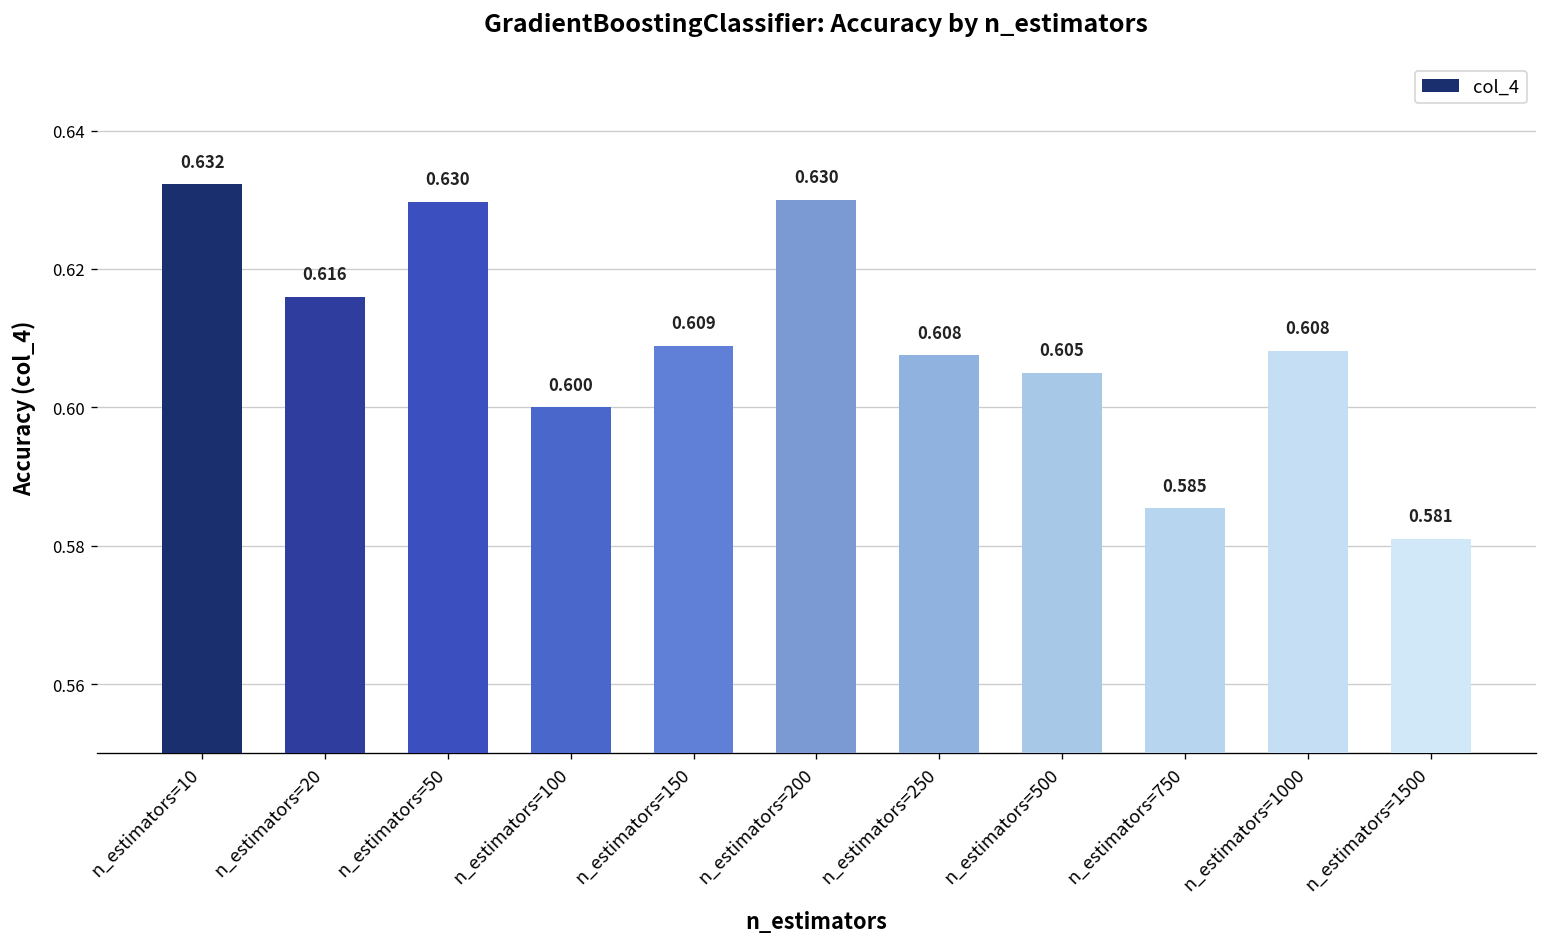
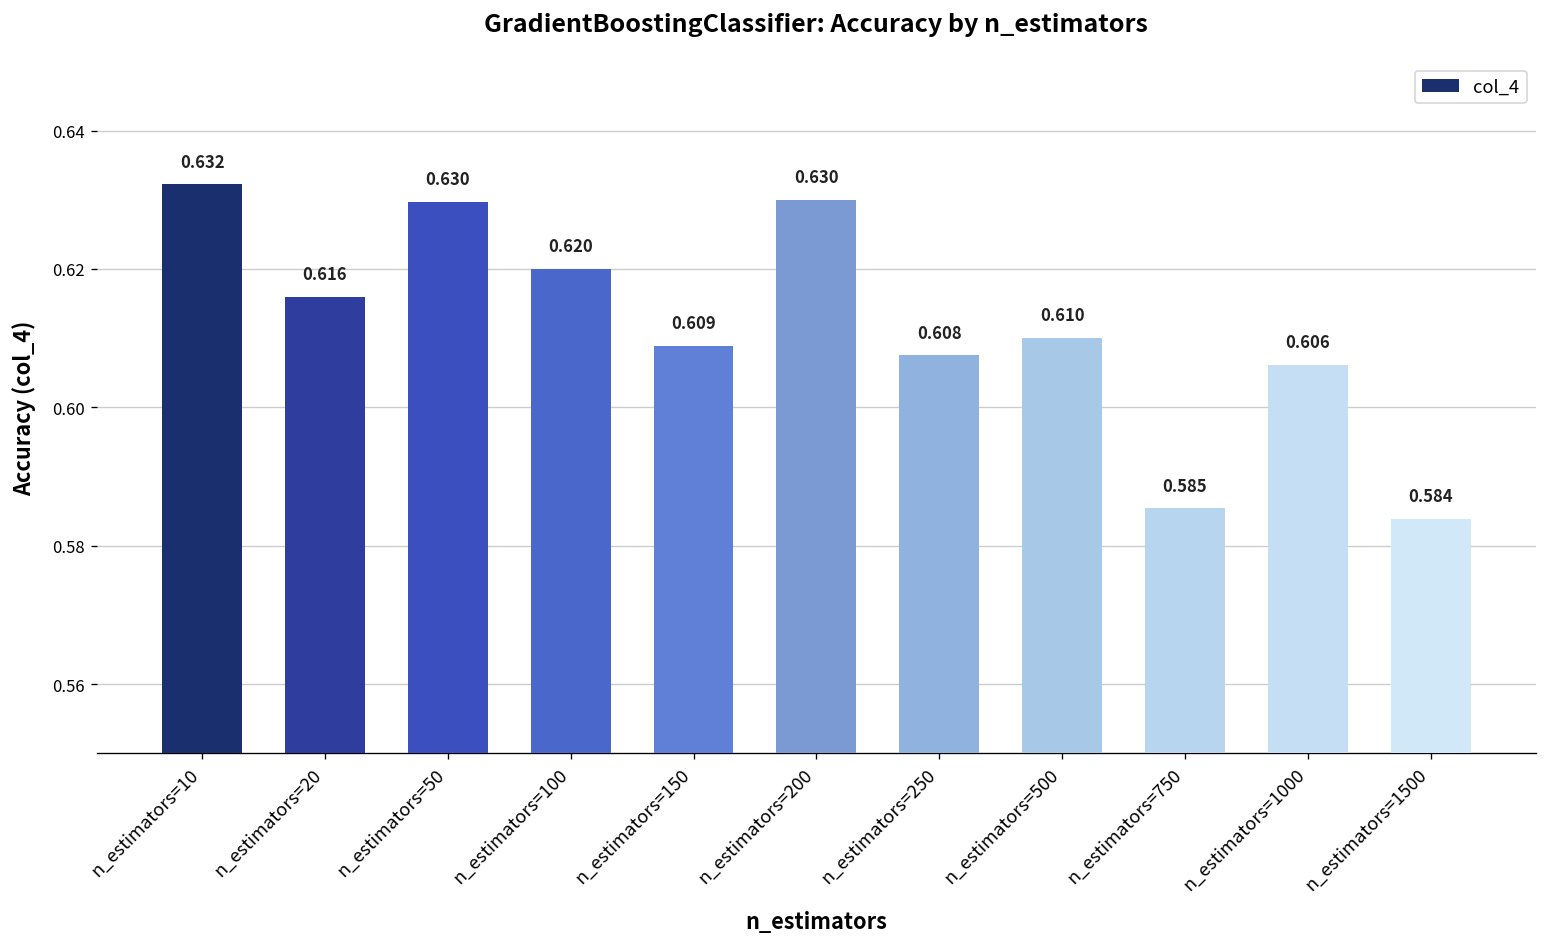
  {
    "n_estimators=10": 0.632,
    "n_estimators=20": 0.616,
    "n_estimators=50": 0.630,
-   "n_estimators=100": 0.600,
+   "n_estimators=100": 0.620,
    "n_estimators=150": 0.609,
    "n_estimators=200": 0.630,
    "n_estimators=250": 0.608,
-   "n_estimators=500": 0.605,
+   "n_estimators=500": 0.610,
    "n_estimators=750": 0.585,
-   "n_estimators=1000": 0.608,
-   "n_estimators=1500": 0.581
+   "n_estimators=1000": 0.606,
+   "n_estimators=1500": 0.584
  }
